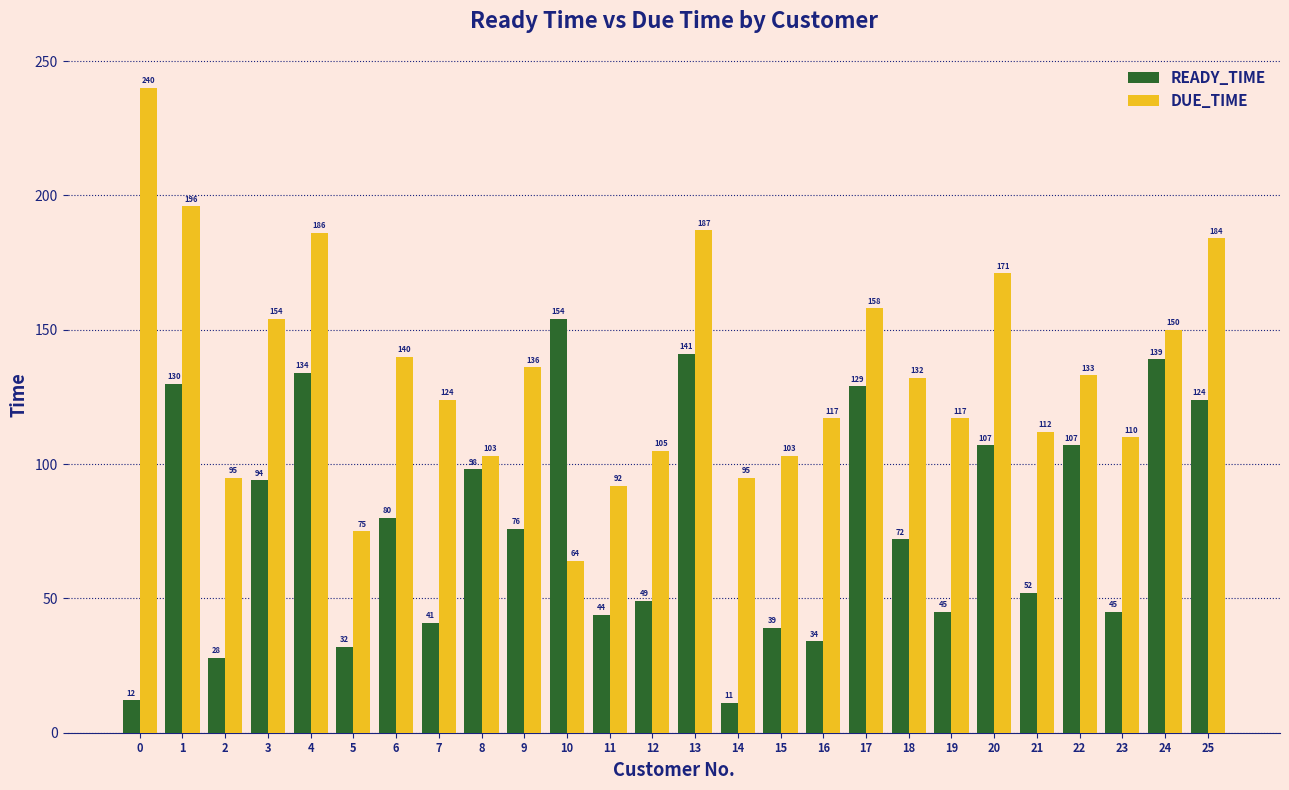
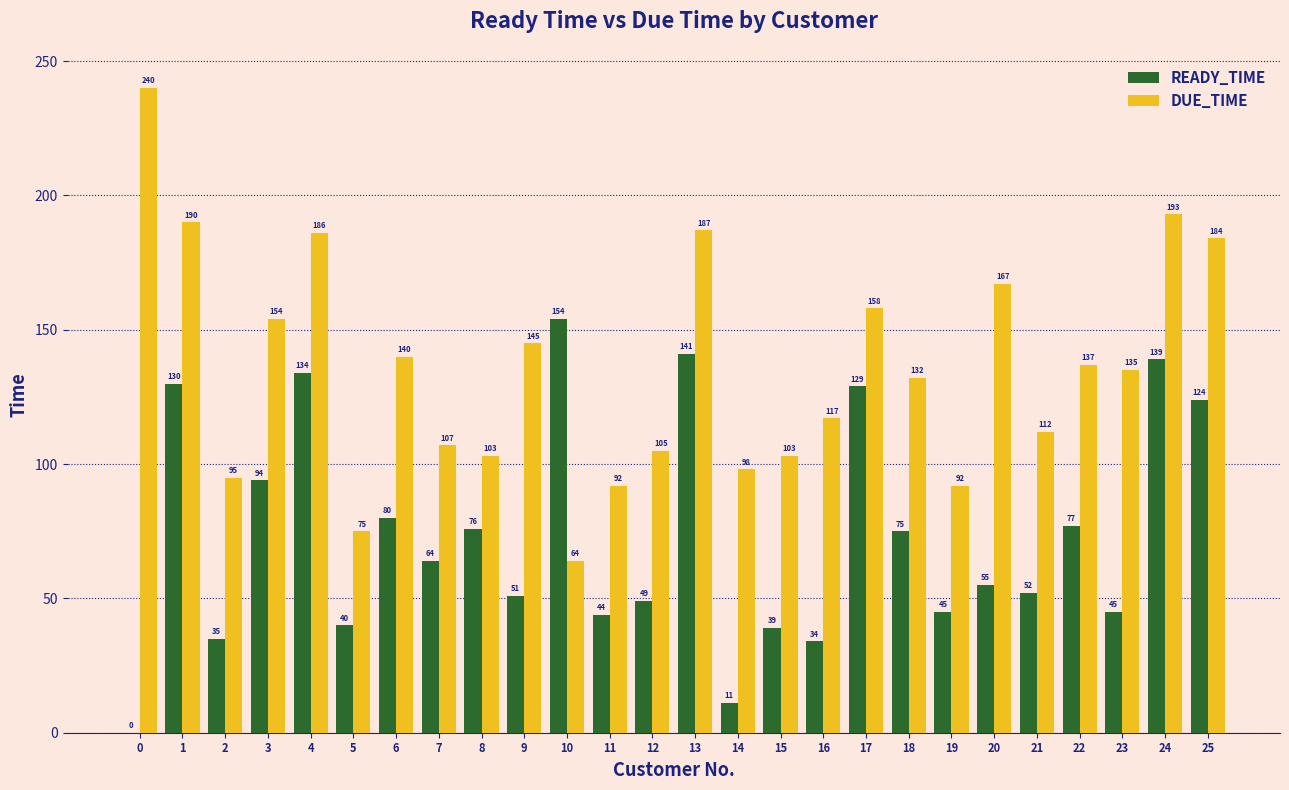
  {
    "READY_TIME": {
-     "0": 12,
+     "0": 0,
      "1": 130,
-     "2": 28,
+     "2": 35,
      "3": 94,
      "4": 134,
-     "5": 32,
+     "5": 40,
      "6": 80,
-     "7": 41,
-     "8": 98,
-     "9": 76,
+     "7": 64,
+     "8": 76,
+     "9": 51,
      "10": 154,
      "11": 44,
      "12": 49,
      "13": 141,
      "14": 11,
      "15": 39,
      "16": 34,
      "17": 129,
-     "18": 72,
+     "18": 75,
      "19": 45,
-     "20": 107,
+     "20": 55,
      "21": 52,
-     "22": 107,
+     "22": 77,
      "23": 45,
      "24": 139,
      "25": 124
    },
    "DUE_TIME": {
      "0": 240,
-     "1": 196,
+     "1": 190,
      "2": 95,
      "3": 154,
      "4": 186,
      "5": 75,
      "6": 140,
-     "7": 124,
+     "7": 107,
      "8": 103,
-     "9": 136,
+     "9": 145,
      "10": 64,
      "11": 92,
      "12": 105,
      "13": 187,
-     "14": 95,
+     "14": 98,
      "15": 103,
      "16": 117,
      "17": 158,
      "18": 132,
-     "19": 117,
-     "20": 171,
+     "19": 92,
+     "20": 167,
      "21": 112,
-     "22": 133,
-     "23": 110,
-     "24": 150,
+     "22": 137,
+     "23": 135,
+     "24": 193,
      "25": 184
    }
  }
